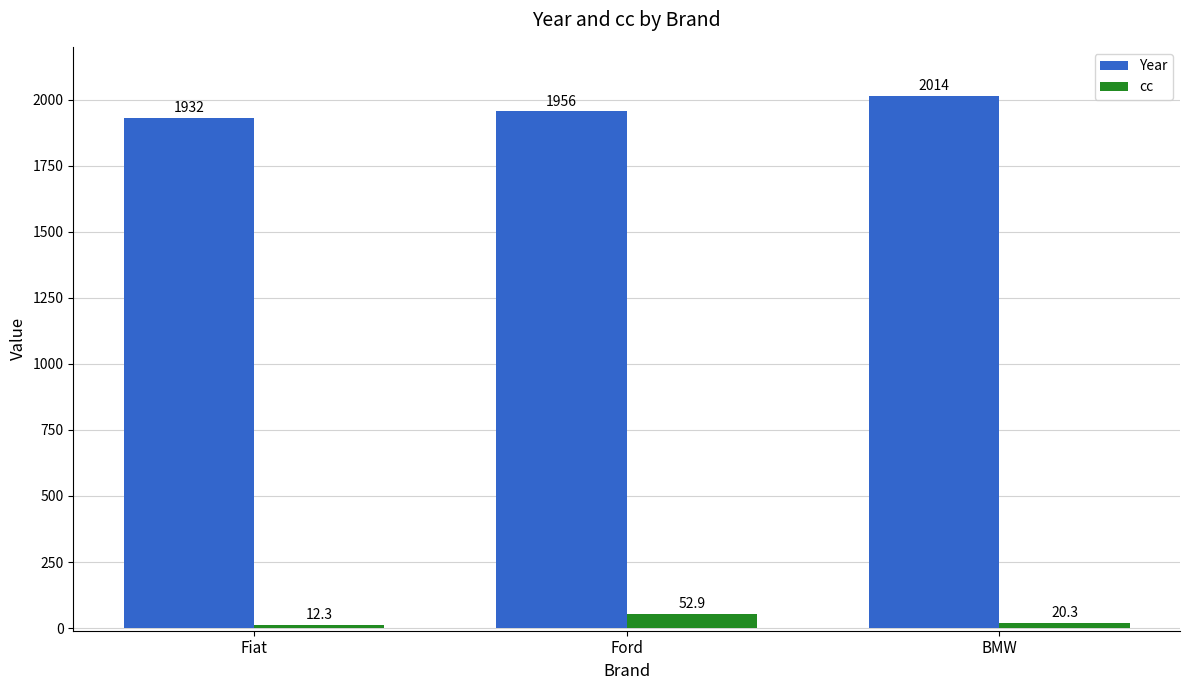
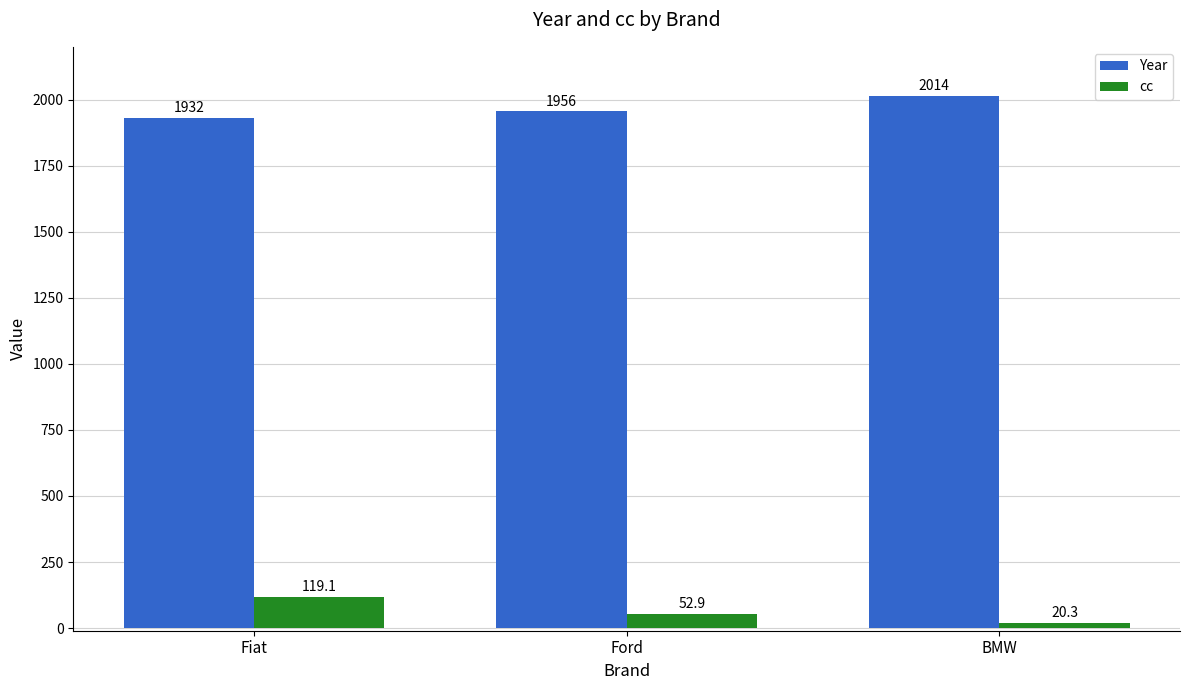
  {
    "Year": {
      "Fiat": 1932,
      "Ford": 1956,
      "BMW": 2014
    },
    "cc": {
-     "Fiat": 12.3,
+     "Fiat": 119.1,
      "Ford": 52.9,
      "BMW": 20.3
    }
  }
